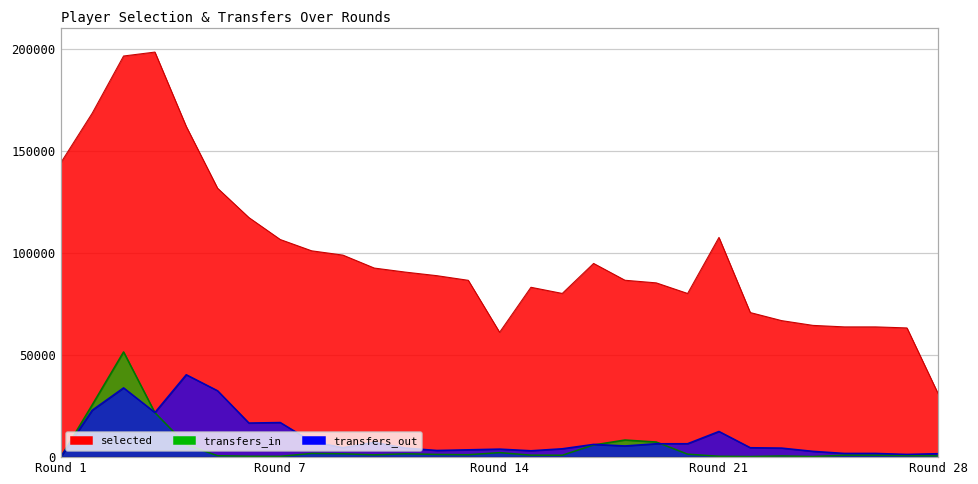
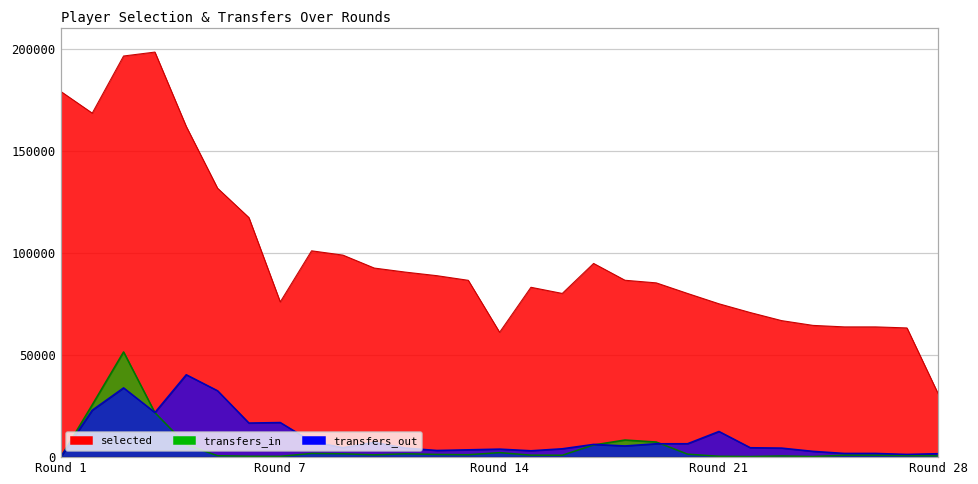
  {
    "selected": {
-     "Round 1": 144000,
-     "Round 7": 106000,
+     "Round 1": 179000,
+     "Round 7": 76000,
      "Round 14": 61000,
-     "Round 21": 107000,
+     "Round 21": 75000,
      "Round 28": 31000
    },
    "transfers_in": {
      "Round 7": 0,
      "Round 14": 2000,
      "Round 21": 0
    },
    "transfers_out": {
      "Round 7": 17000,
      "Round 14": 4000,
      "Round 21": 12000
    }
  }
